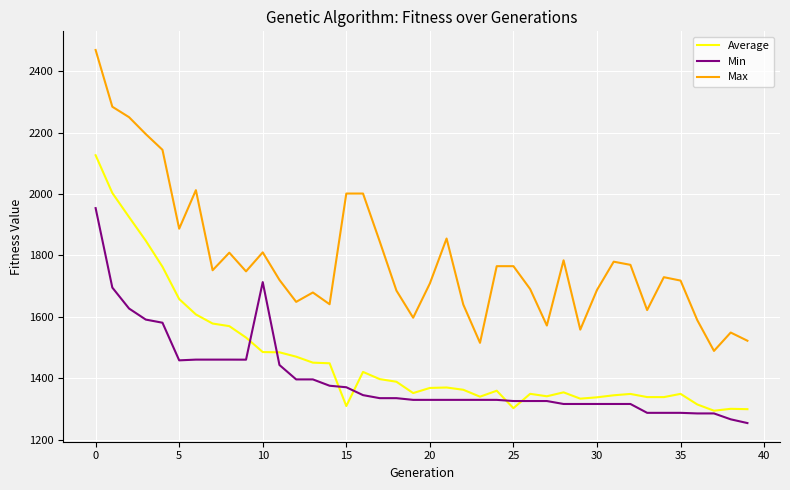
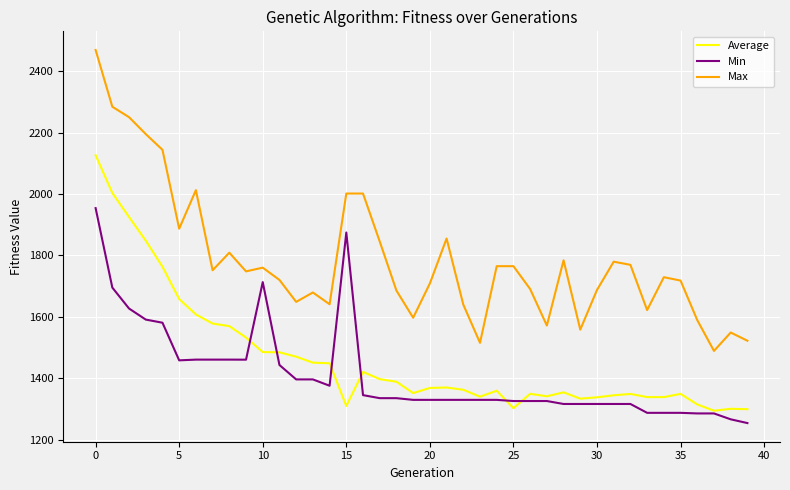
  {
    "Average": {
      "0": 2130,
      "5": 1660,
      "10": 1490,
      "15": 1310,
      "20": 1370,
      "25": 1300,
      "30": 1340,
      "35": 1350
    },
    "Min": {
      "0": 1950,
      "5": 1460,
      "10": 1710,
-     "15": 1370,
+     "15": 1870,
      "20": 1330,
      "25": 1330,
      "30": 1320,
      "35": 1290
    },
    "Max": {
      "0": 2470,
      "5": 1890,
-     "10": 1810,
+     "10": 1760,
      "15": 2000,
      "20": 1710,
      "25": 1760,
      "30": 1690,
      "35": 1720
    }
  }
